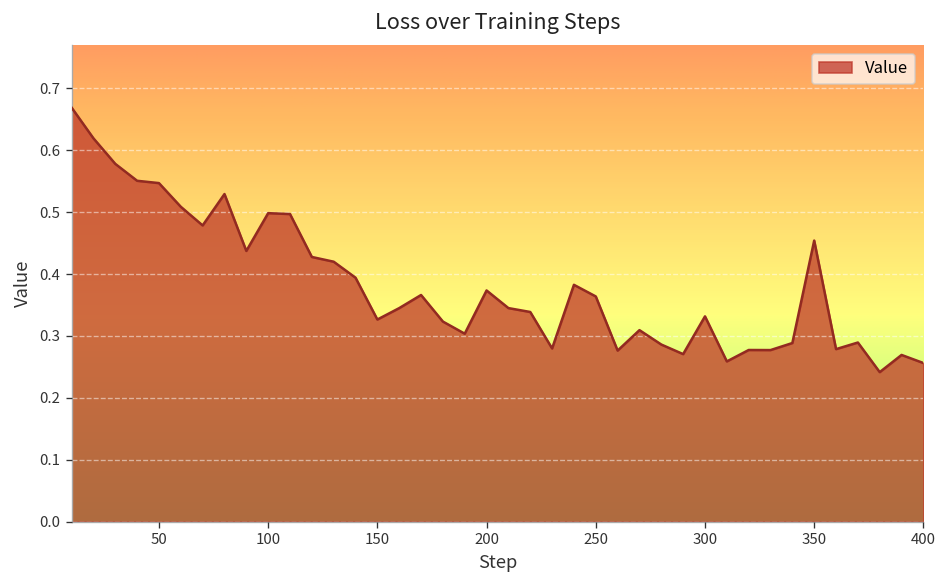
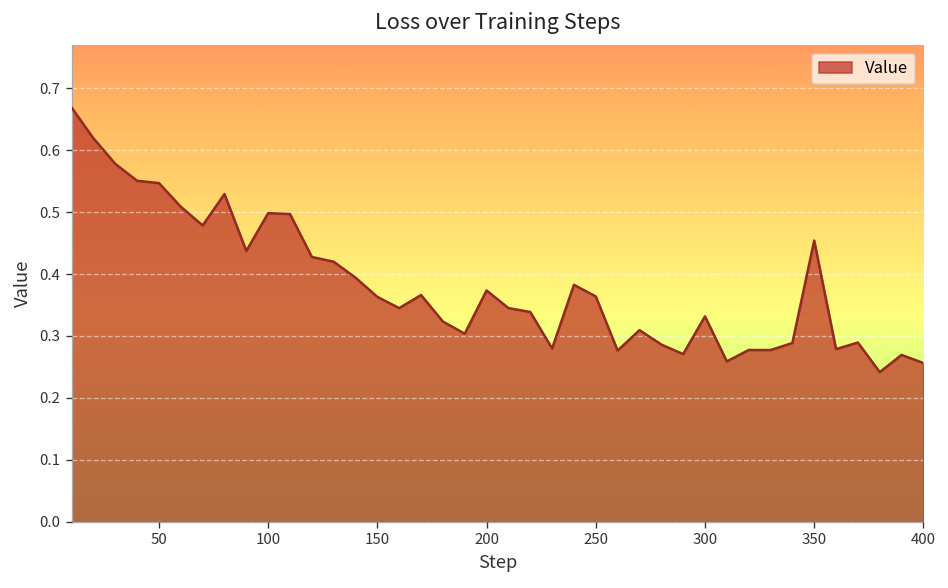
  {
    "50": 0.55,
    "100": 0.50,
-   "150": 0.33,
+   "150": 0.36,
    "200": 0.37,
    "250": 0.36,
    "300": 0.33,
    "350": 0.45,
    "400": 0.26
  }
